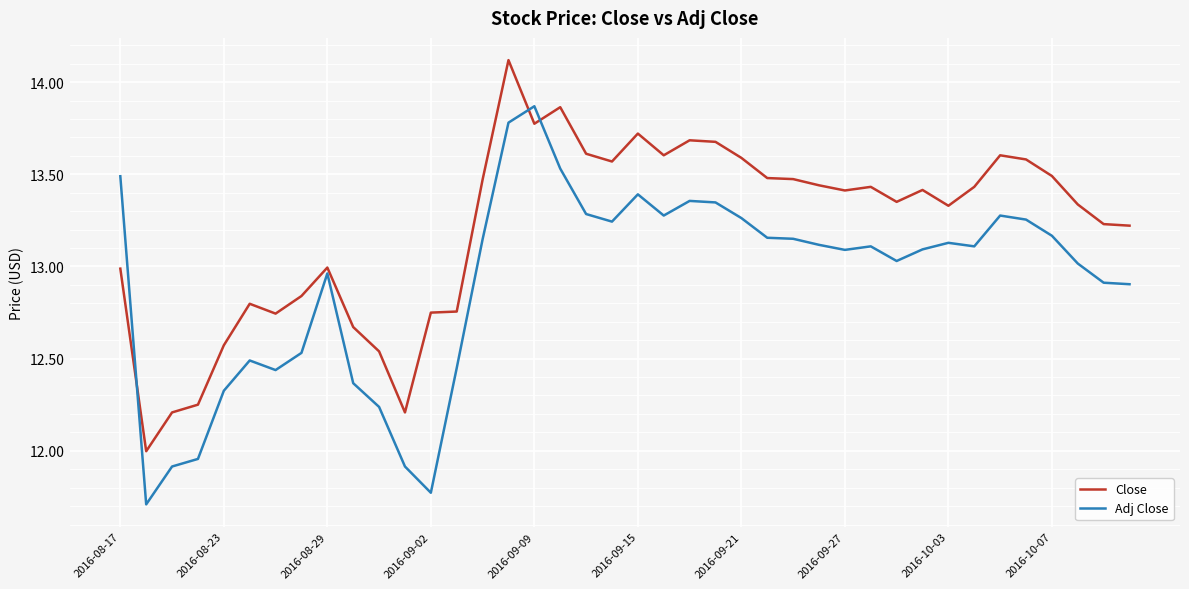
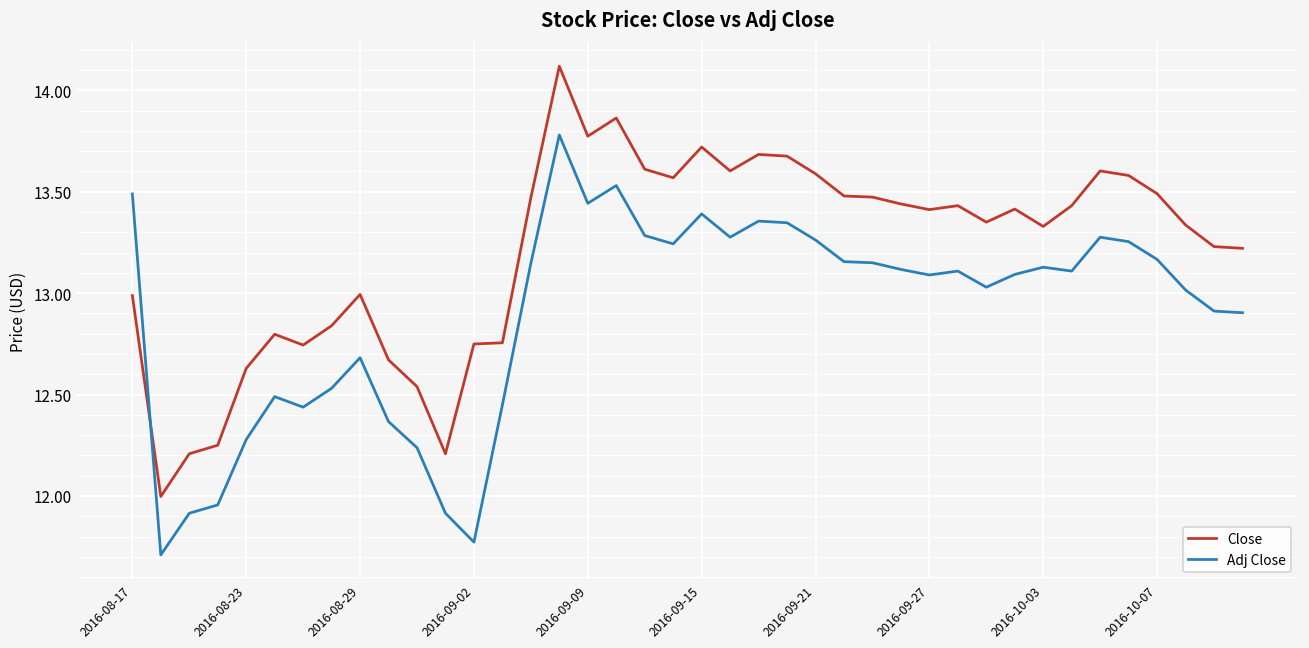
  {
    "Close": {
      "2016-08-17": 12.99,
-     "2016-08-23": 12.57,
+     "2016-08-23": 12.63,
      "2016-08-29": 12.99,
      "2016-09-02": 12.75,
      "2016-09-09": 13.77,
      "2016-09-15": 13.72,
      "2016-09-21": 13.59,
      "2016-09-27": 13.41,
      "2016-10-03": 13.33,
      "2016-10-07": 13.49
    },
    "Adj Close": {
      "2016-08-17": 13.49,
-     "2016-08-23": 12.33,
-     "2016-08-29": 12.96,
+     "2016-08-23": 12.28,
+     "2016-08-29": 12.68,
      "2016-09-02": 11.77,
-     "2016-09-09": 13.87,
+     "2016-09-09": 13.44,
      "2016-09-15": 13.39,
      "2016-09-21": 13.26,
      "2016-09-27": 13.09,
      "2016-10-03": 13.13,
      "2016-10-07": 13.17
    }
  }
